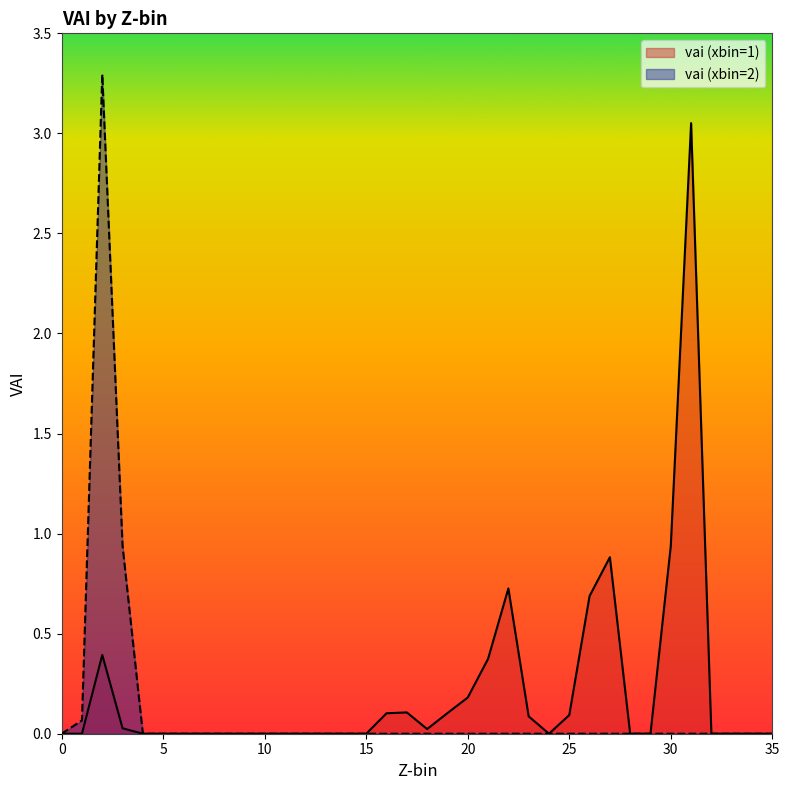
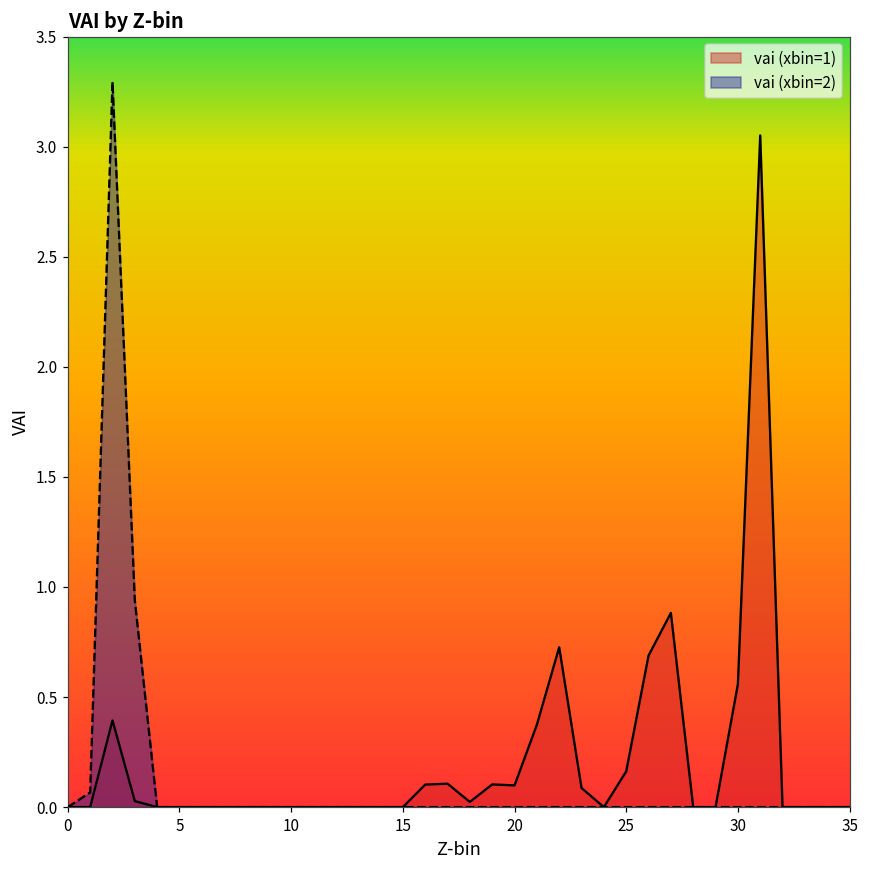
  {
    "vai (xbin=1)": {
-     "20": 0.18,
-     "25": 0.09,
-     "30": 0.94
+     "20": 0.10,
+     "25": 0.16,
+     "30": 0.56
    },
    "vai (xbin=2)": {
      "20": 0.00,
      "25": 0.00,
      "30": 0.00
    }
  }
